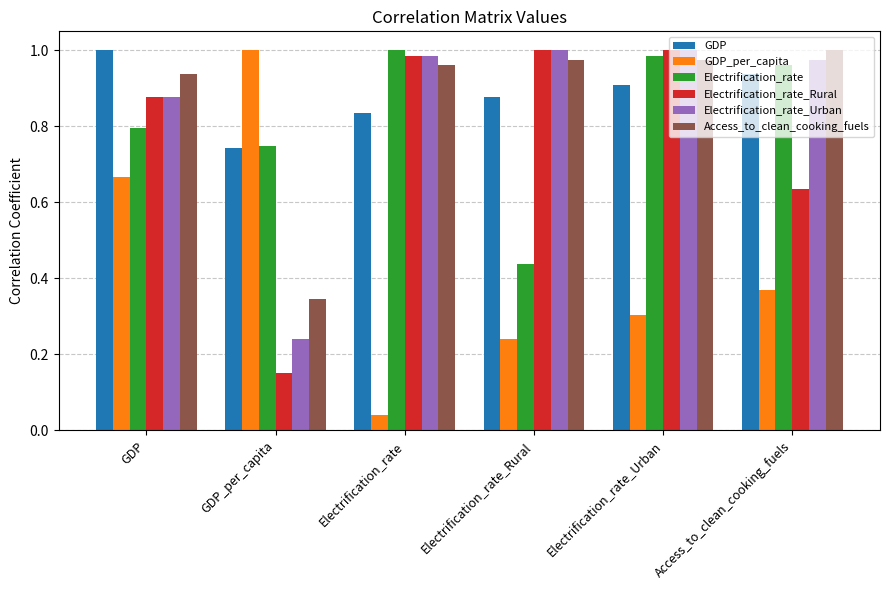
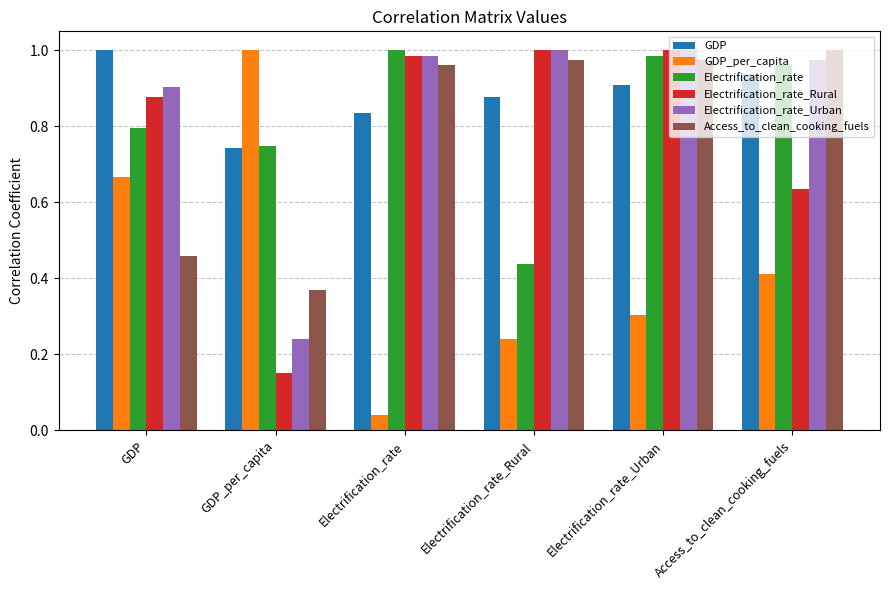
  {
    "GDP": {
      "GDP": 1.00,
      "GDP_per_capita": 0.74,
      "Electrification_rate": 0.84,
      "Electrification_rate_Rural": 0.88,
      "Electrification_rate_Urban": 0.91
    },
    "GDP_per_capita": {
      "GDP": 0.67,
      "GDP_per_capita": 1.00,
      "Electrification_rate": 0.04,
      "Electrification_rate_Rural": 0.24,
      "Electrification_rate_Urban": 0.30,
-     "Access_to_clean_cooking_fuels": 0.37
+     "Access_to_clean_cooking_fuels": 0.41
    },
    "Electrification_rate": {
      "GDP": 0.80,
      "GDP_per_capita": 0.75,
      "Electrification_rate": 1.00,
      "Electrification_rate_Rural": 0.44,
      "Electrification_rate_Urban": 0.99
    },
    "Electrification_rate_Rural": {
      "GDP": 0.88,
      "GDP_per_capita": 0.15,
      "Electrification_rate": 0.99,
      "Electrification_rate_Rural": 1.00,
      "Access_to_clean_cooking_fuels": 0.63
    },
    "Electrification_rate_Urban": {
-     "GDP": 0.88,
+     "GDP": 0.90,
      "GDP_per_capita": 0.24,
      "Electrification_rate": 0.99,
      "Electrification_rate_Rural": 1.00
    },
    "Access_to_clean_cooking_fuels": {
-     "GDP": 0.94,
-     "GDP_per_capita": 0.34,
+     "GDP": 0.46,
+     "GDP_per_capita": 0.37,
      "Electrification_rate": 0.96,
      "Electrification_rate_Rural": 0.97
    }
  }
